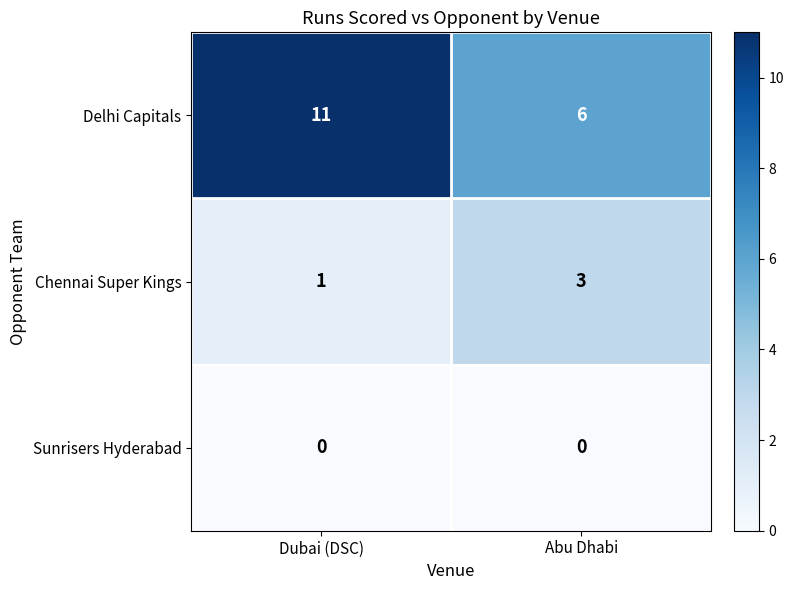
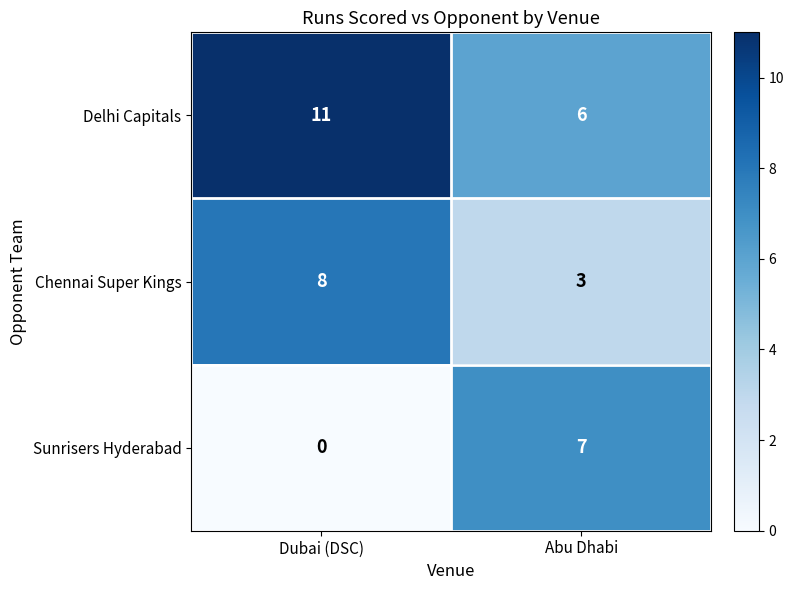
  {
    "Delhi Capitals": {
      "Dubai (DSC)": 11,
      "Abu Dhabi": 6
    },
    "Chennai Super Kings": {
-     "Dubai (DSC)": 1,
+     "Dubai (DSC)": 8,
      "Abu Dhabi": 3
    },
    "Sunrisers Hyderabad": {
      "Dubai (DSC)": 0,
-     "Abu Dhabi": 0
+     "Abu Dhabi": 7
    }
  }
